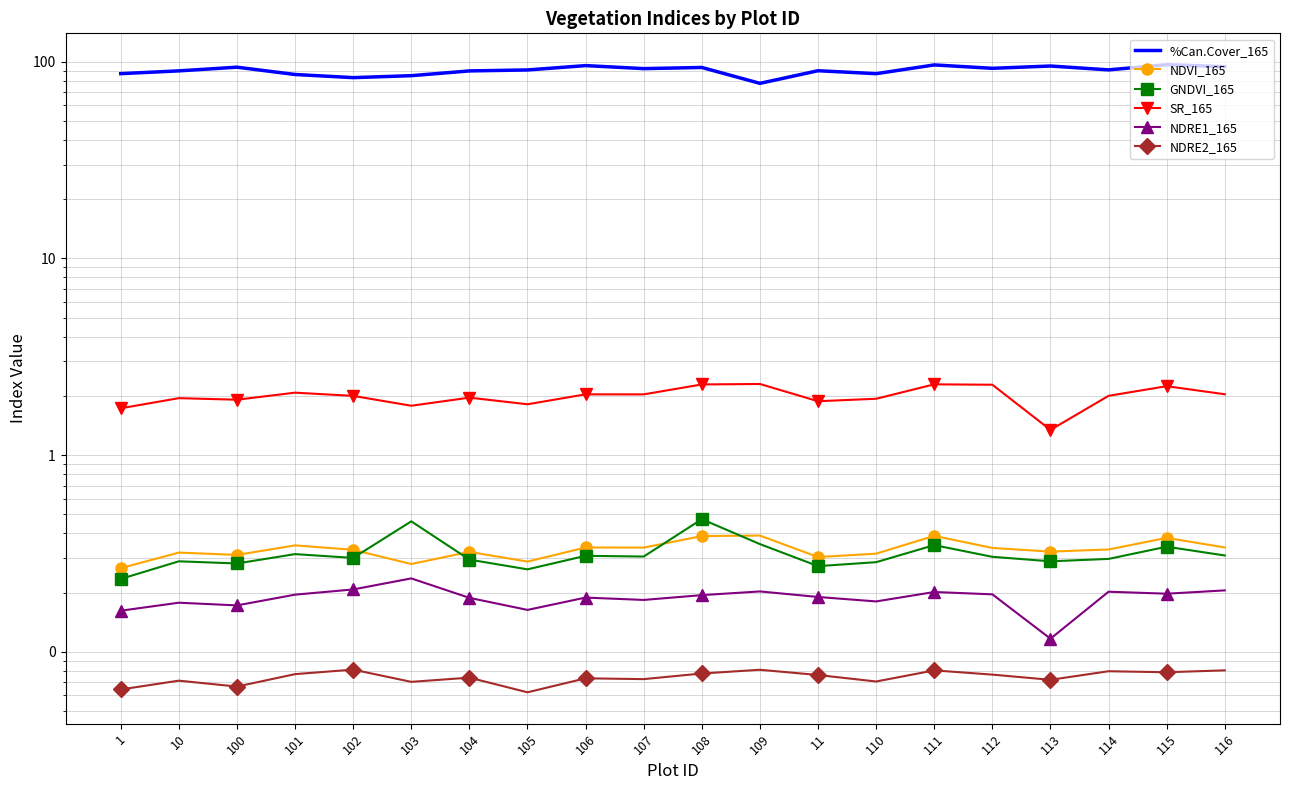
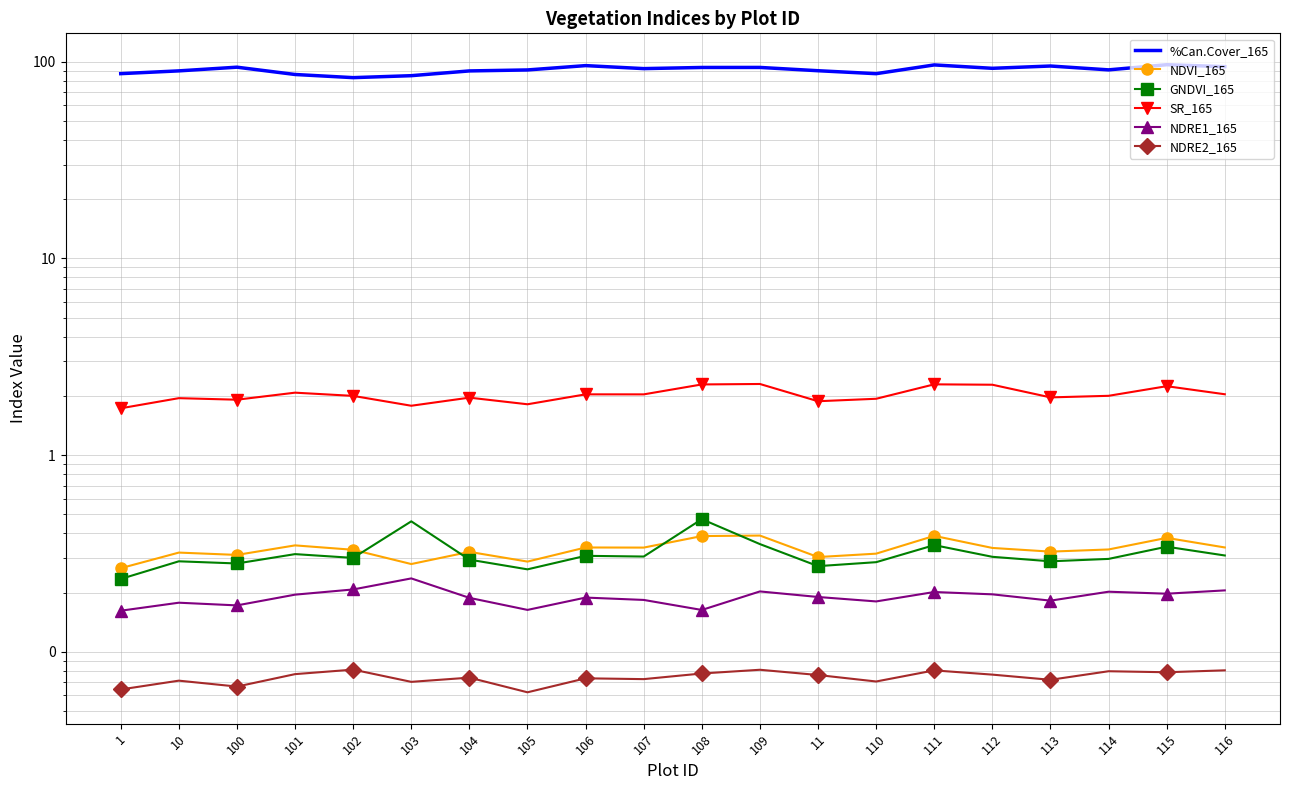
  {
    "%Can.Cover_165": {
      "1": 90,
      "10": 90,
      "100": 90,
      "101": 90,
      "102": 83,
      "103": 85,
      "104": 90,
      "105": 90,
      "106": 100,
      "107": 90,
      "108": 90,
-     "109": 78,
+     "109": 90,
      "11": 90,
      "110": 90,
      "111": 100,
      "112": 90,
      "113": 100,
      "114": 90
    },
    "NDVI_165": {
      "1": 0.27,
      "10": 0.32,
      "100": 0.31,
      "101": 0.35,
      "102": 0.33,
      "103": 0.28,
      "104": 0.32,
      "105": 0.29,
      "106": 0.34,
      "107": 0.34,
      "108": 0.39,
      "109": 0.39,
      "11": 0.30,
      "110": 0.32,
      "111": 0.39,
      "112": 0.34,
      "113": 0.32,
      "114": 0.33,
      "115": 0.38,
      "116": 0.34
    },
    "GNDVI_165": {
      "1": 0.23,
      "10": 0.29,
      "100": 0.28,
      "101": 0.31,
      "102": 0.30,
      "103": 0.46,
      "104": 0.29,
      "105": 0.26,
      "106": 0.31,
      "107": 0.30,
      "108": 0.47,
      "109": 0.35,
      "11": 0.27,
      "110": 0.29,
      "111": 0.35,
      "112": 0.30,
      "113": 0.29,
      "114": 0.30,
      "115": 0.34,
      "116": 0.31
    },
    "SR_165": {
      "1": 1.7,
      "10": 1.9,
      "100": 1.9,
      "101": 2.1,
      "102": 2.0,
      "103": 1.8,
      "104": 2.0,
      "105": 1.8,
      "106": 2.0,
      "107": 2.0,
      "108": 2.3,
      "109": 2.3,
      "11": 1.9,
      "110": 1.9,
      "111": 2.3,
      "112": 2.3,
-     "113": 1.3,
+     "113": 2.0,
      "114": 2.0,
      "115": 2.2,
      "116": 2.0
    },
    "NDRE1_165": {
      "1": 0.16,
      "10": 0.18,
      "100": 0.17,
      "101": 0.20,
      "102": 0.21,
      "103": 0.24,
      "104": 0.19,
      "105": 0.16,
      "106": 0.19,
      "107": 0.18,
-     "108": 0.19,
+     "108": 0.16,
      "109": 0.20,
      "11": 0.19,
      "110": 0.18,
      "111": 0.20,
      "112": 0.20,
-     "113": 0.12,
+     "113": 0.18,
      "114": 0.20,
      "115": 0.20,
      "116": 0.21
    },
    "NDRE2_165": {
      "1": 0.064,
      "10": 0.07,
      "100": 0.067,
      "101": 0.077,
      "102": 0.08,
      "103": 0.07,
      "104": 0.074,
      "105": 0.062,
      "106": 0.073,
      "107": 0.073,
      "108": 0.078,
      "109": 0.08,
      "11": 0.076,
      "110": 0.07,
      "111": 0.08,
      "112": 0.077,
      "113": 0.07,
      "114": 0.08,
      "115": 0.08,
      "116": 0.08
    }
  }
